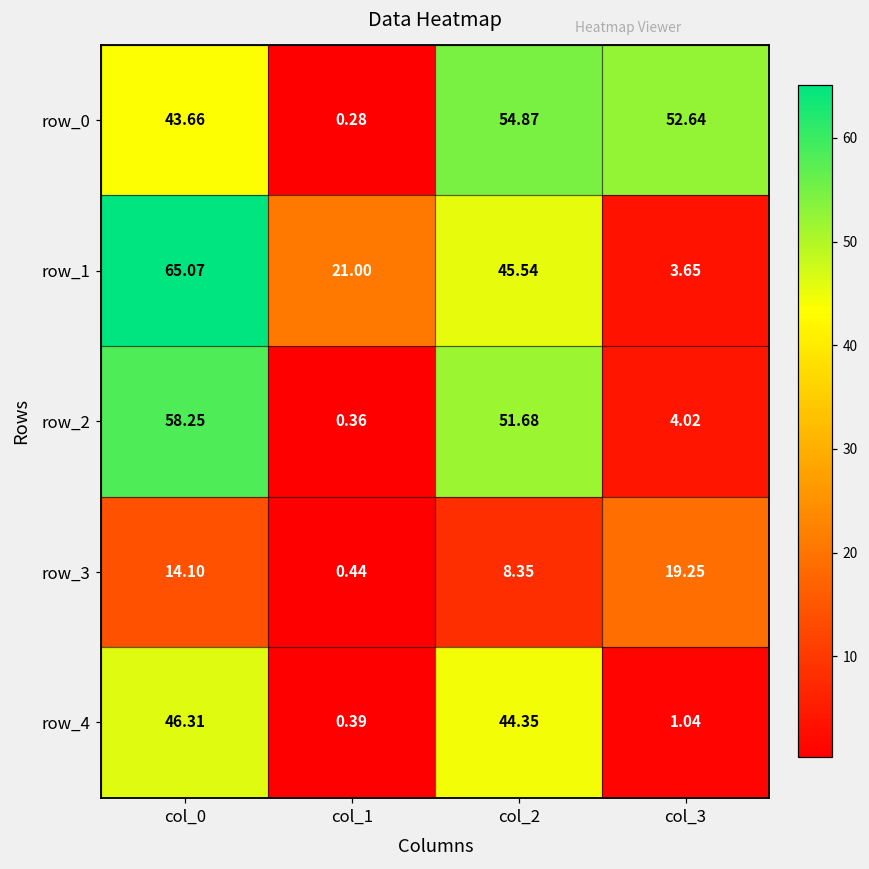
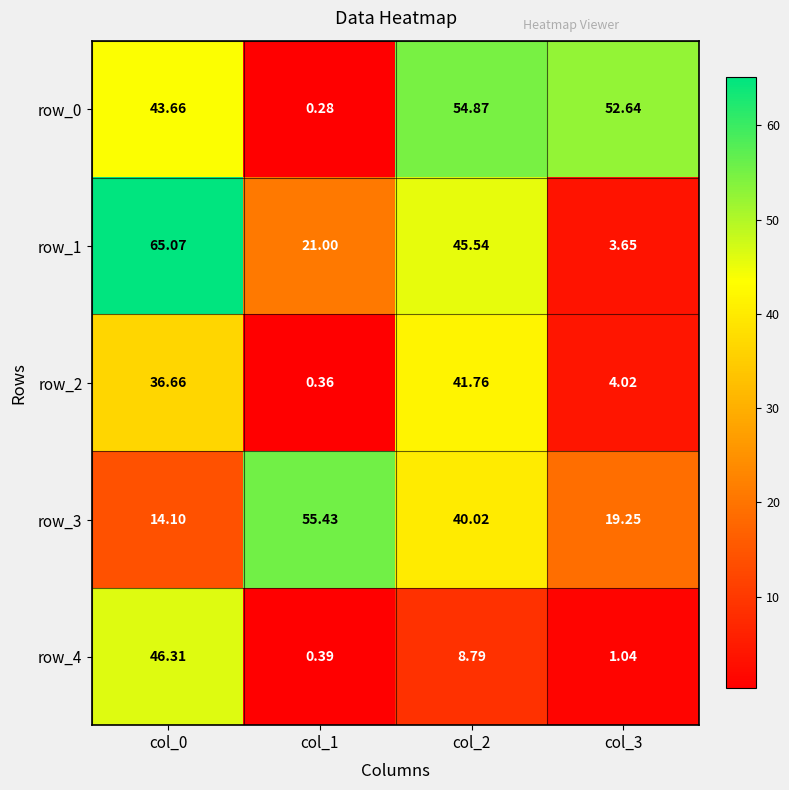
  {
    "row_0": {
      "col_0": 43.66,
      "col_1": 0.28,
      "col_2": 54.87,
      "col_3": 52.64
    },
    "row_1": {
      "col_0": 65.07,
      "col_1": 21.00,
      "col_2": 45.54,
      "col_3": 3.65
    },
    "row_2": {
-     "col_0": 58.25,
+     "col_0": 36.66,
      "col_1": 0.36,
-     "col_2": 51.68,
+     "col_2": 41.76,
      "col_3": 4.02
    },
    "row_3": {
      "col_0": 14.10,
-     "col_1": 0.44,
-     "col_2": 8.35,
+     "col_1": 55.43,
+     "col_2": 40.02,
      "col_3": 19.25
    },
    "row_4": {
      "col_0": 46.31,
      "col_1": 0.39,
-     "col_2": 44.35,
+     "col_2": 8.79,
      "col_3": 1.04
    }
  }
